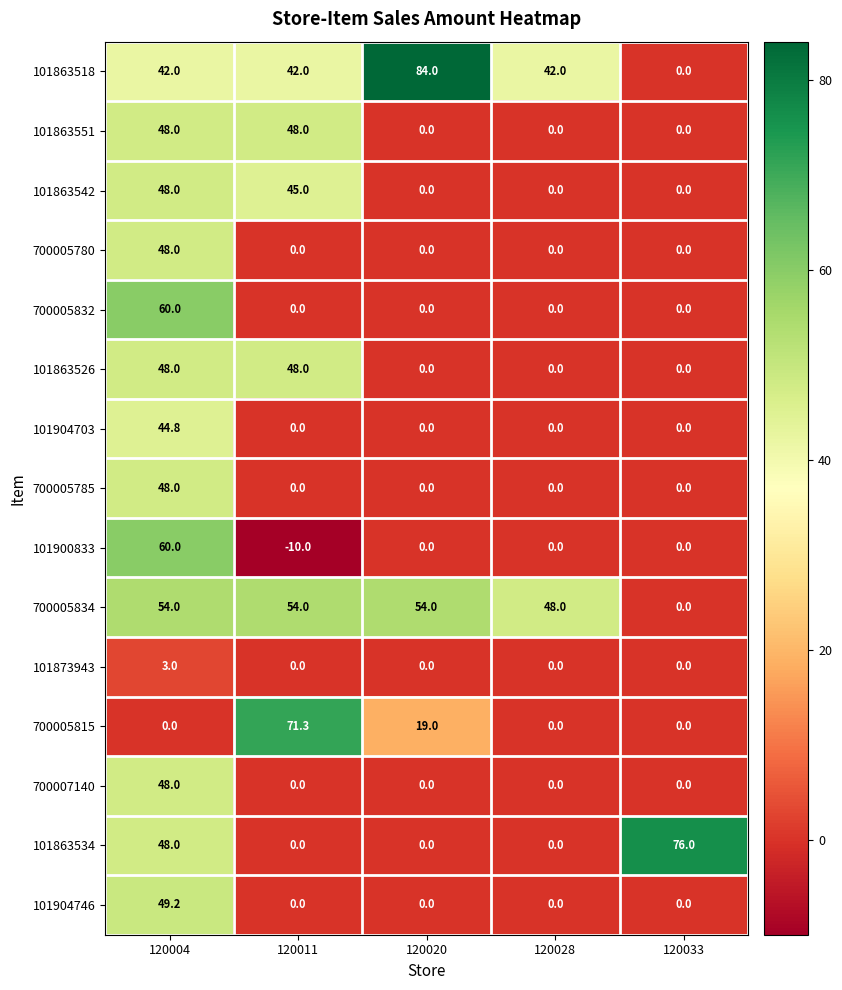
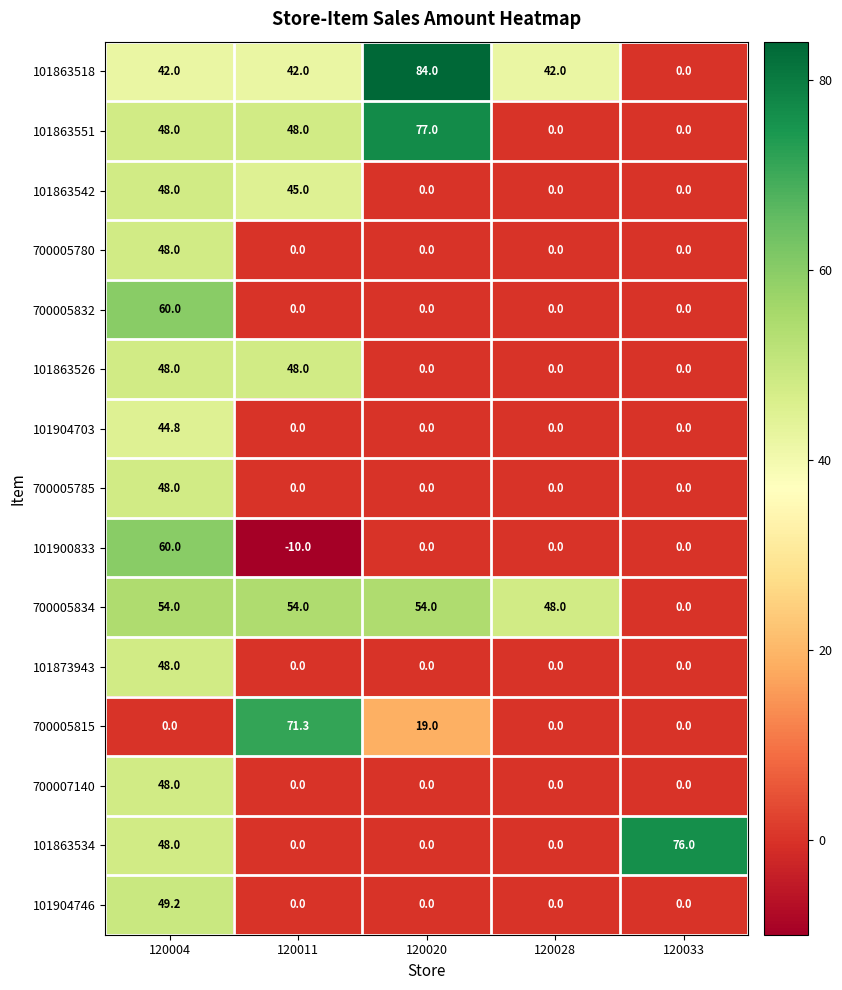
  {
    "101863518": {
      "120004": 42.0,
      "120011": 42.0,
      "120020": 84.0,
      "120028": 42.0,
      "120033": 0.0
    },
    "101863551": {
      "120004": 48.0,
      "120011": 48.0,
-     "120020": 0.0,
+     "120020": 77.0,
      "120028": 0.0,
      "120033": 0.0
    },
    "101863542": {
      "120004": 48.0,
      "120011": 45.0,
      "120020": 0.0,
      "120028": 0.0,
      "120033": 0.0
    },
    "700005780": {
      "120004": 48.0,
      "120011": 0.0,
      "120020": 0.0,
      "120028": 0.0,
      "120033": 0.0
    },
    "700005832": {
      "120004": 60.0,
      "120011": 0.0,
      "120020": 0.0,
      "120028": 0.0,
      "120033": 0.0
    },
    "101863526": {
      "120004": 48.0,
      "120011": 48.0,
      "120020": 0.0,
      "120028": 0.0,
      "120033": 0.0
    },
    "101904703": {
      "120004": 44.8,
      "120011": 0.0,
      "120020": 0.0,
      "120028": 0.0,
      "120033": 0.0
    },
    "700005785": {
      "120004": 48.0,
      "120011": 0.0,
      "120020": 0.0,
      "120028": 0.0,
      "120033": 0.0
    },
    "101900833": {
      "120004": 60.0,
      "120011": -10.0,
      "120020": 0.0,
      "120028": 0.0,
      "120033": 0.0
    },
    "700005834": {
      "120004": 54.0,
      "120011": 54.0,
      "120020": 54.0,
      "120028": 48.0,
      "120033": 0.0
    },
    "101873943": {
-     "120004": 3.0,
+     "120004": 48.0,
      "120011": 0.0,
      "120020": 0.0,
      "120028": 0.0,
      "120033": 0.0
    },
    "700005815": {
      "120004": 0.0,
      "120011": 71.3,
      "120020": 19.0,
      "120028": 0.0,
      "120033": 0.0
    },
    "700007140": {
      "120004": 48.0,
      "120011": 0.0,
      "120020": 0.0,
      "120028": 0.0,
      "120033": 0.0
    },
    "101863534": {
      "120004": 48.0,
      "120011": 0.0,
      "120020": 0.0,
      "120028": 0.0,
      "120033": 76.0
    },
    "101904746": {
      "120004": 49.2,
      "120011": 0.0,
      "120020": 0.0,
      "120028": 0.0,
      "120033": 0.0
    }
  }
